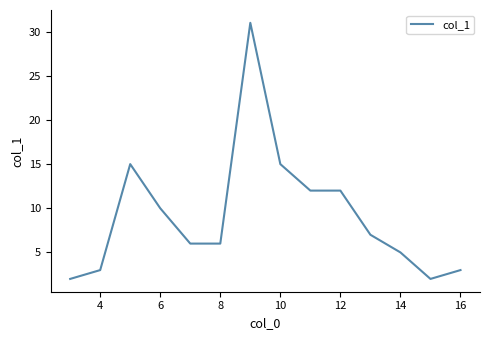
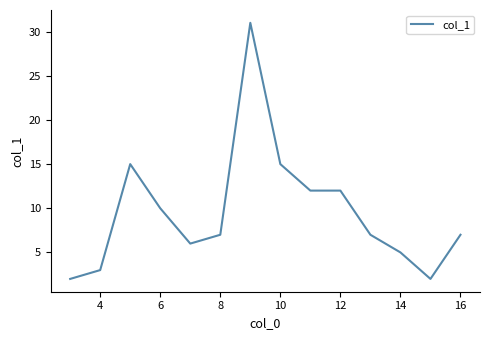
  {
    "4": 3,
    "6": 10,
-   "8": 6,
+   "8": 7,
    "10": 15,
    "12": 12,
    "14": 5,
-   "16": 3
+   "16": 7
  }
